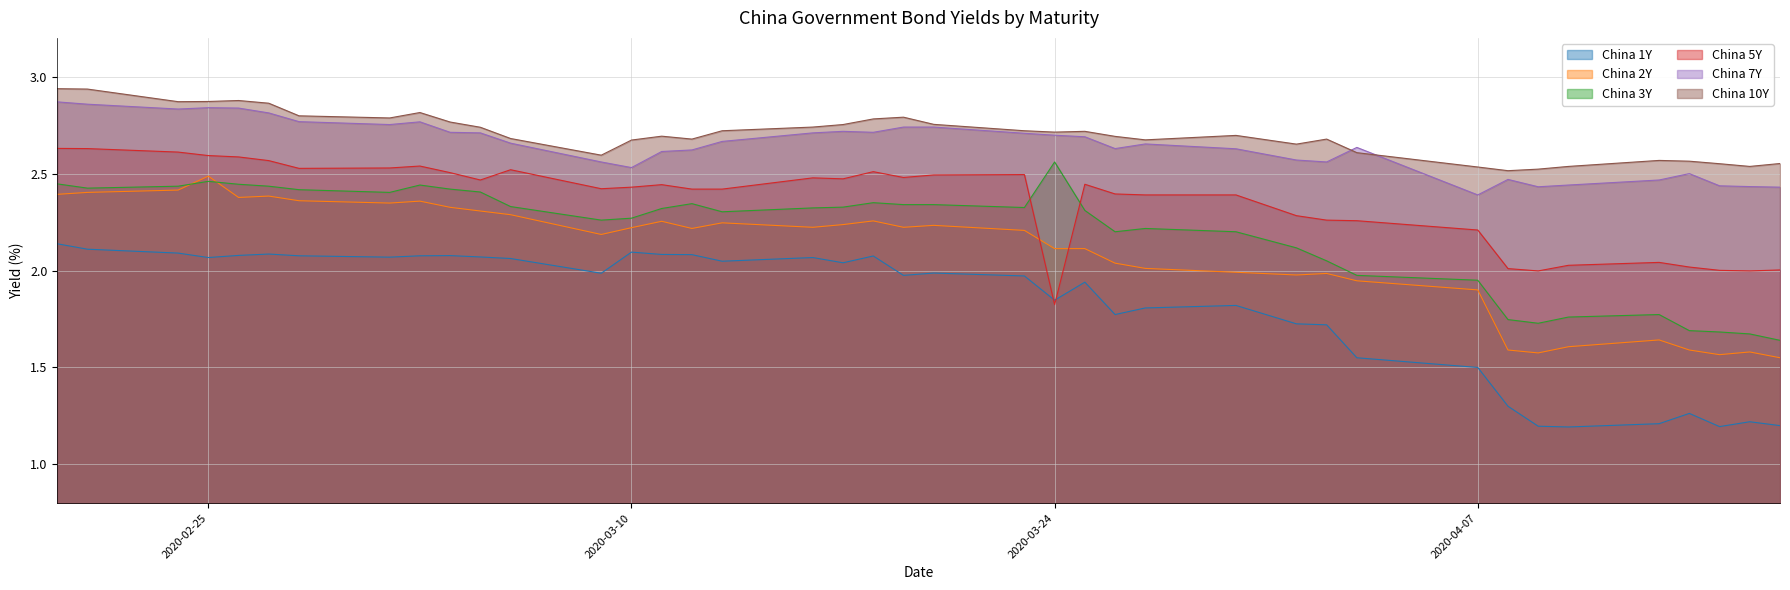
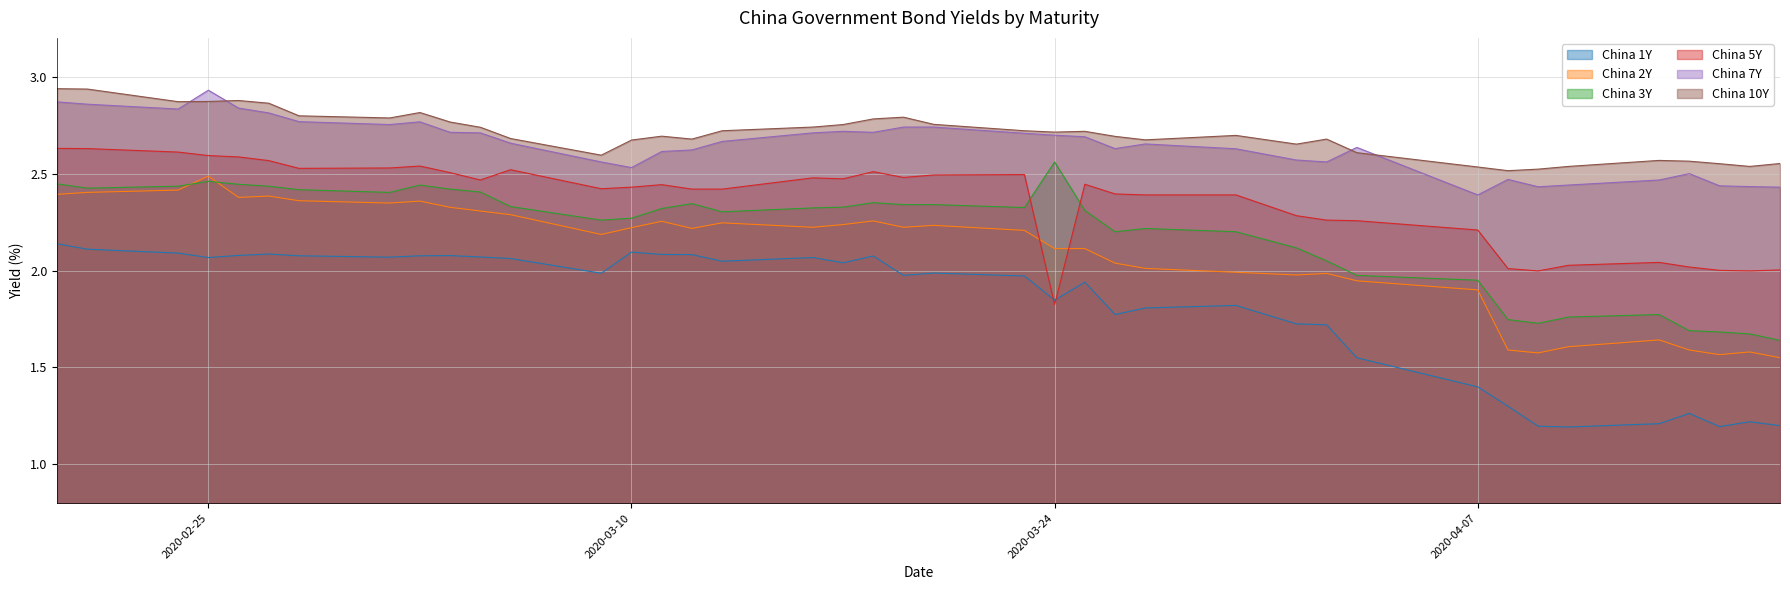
  {
    "China 1Y": {
      "2020-02-25": 2.07,
      "2020-03-10": 2.1,
      "2020-03-24": 1.85,
-     "2020-04-07": 1.5
+     "2020-04-07": 1.4
    },
    "China 2Y": {
      "2020-02-25": 2.49,
      "2020-03-10": 2.22,
      "2020-03-24": 2.11,
      "2020-04-07": 1.90
    },
    "China 3Y": {
      "2020-02-25": 2.46,
      "2020-03-10": 2.27,
      "2020-03-24": 2.56,
      "2020-04-07": 1.95
    },
    "China 5Y": {
      "2020-02-25": 2.59,
      "2020-03-10": 2.43,
      "2020-03-24": 1.82,
      "2020-04-07": 2.21
    },
    "China 7Y": {
-     "2020-02-25": 2.84,
+     "2020-02-25": 2.93,
      "2020-03-10": 2.53,
      "2020-03-24": 2.70,
      "2020-04-07": 2.39
    },
    "China 10Y": {
      "2020-02-25": 2.87,
      "2020-03-10": 2.67,
      "2020-03-24": 2.71,
      "2020-04-07": 2.53
    }
  }
